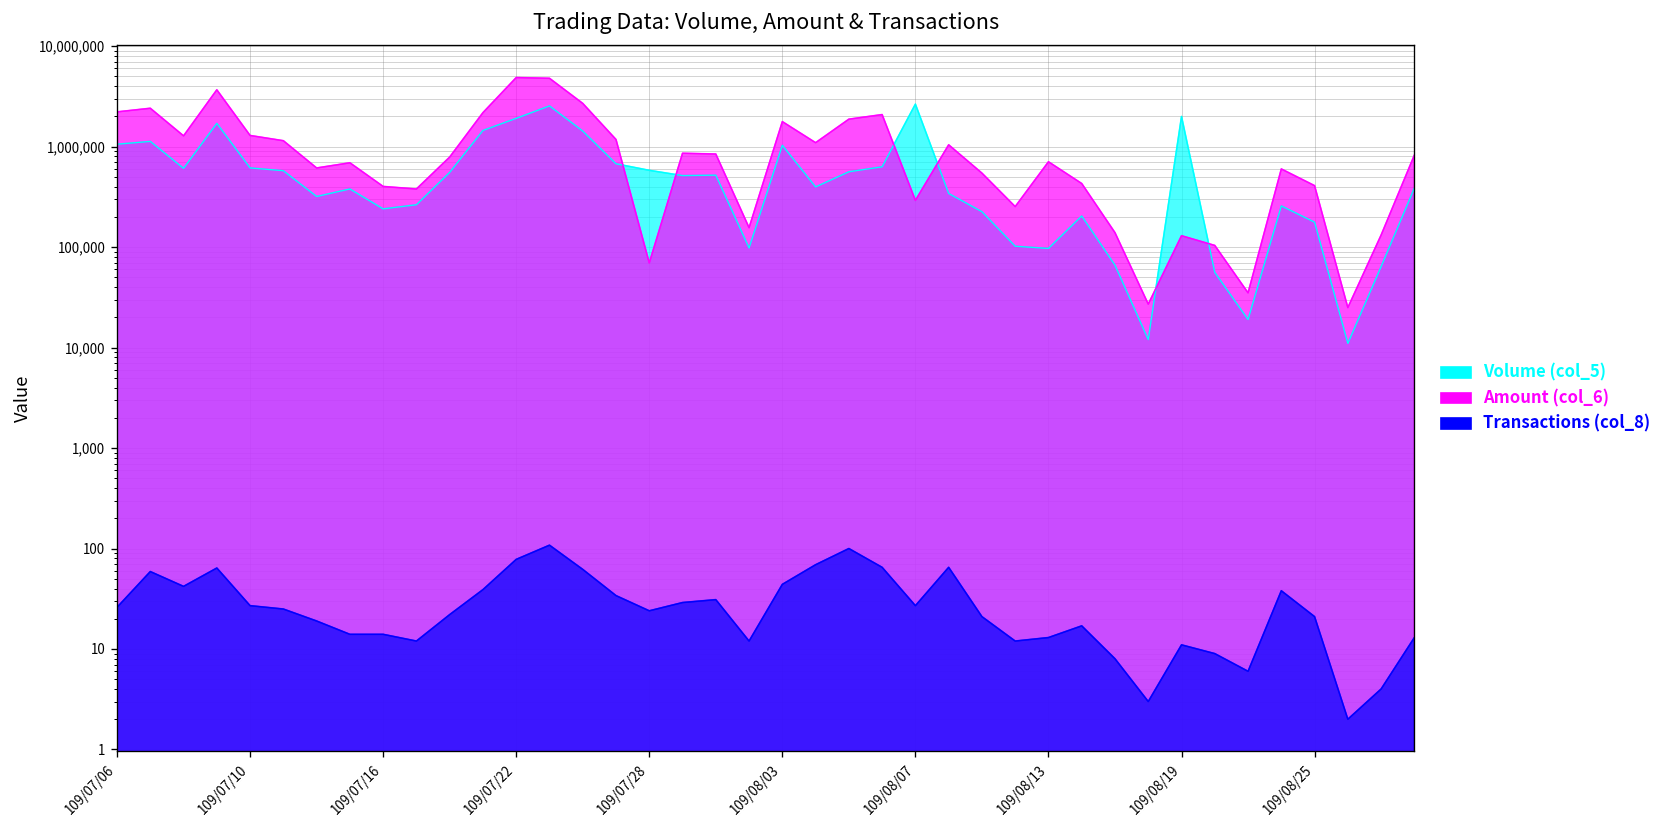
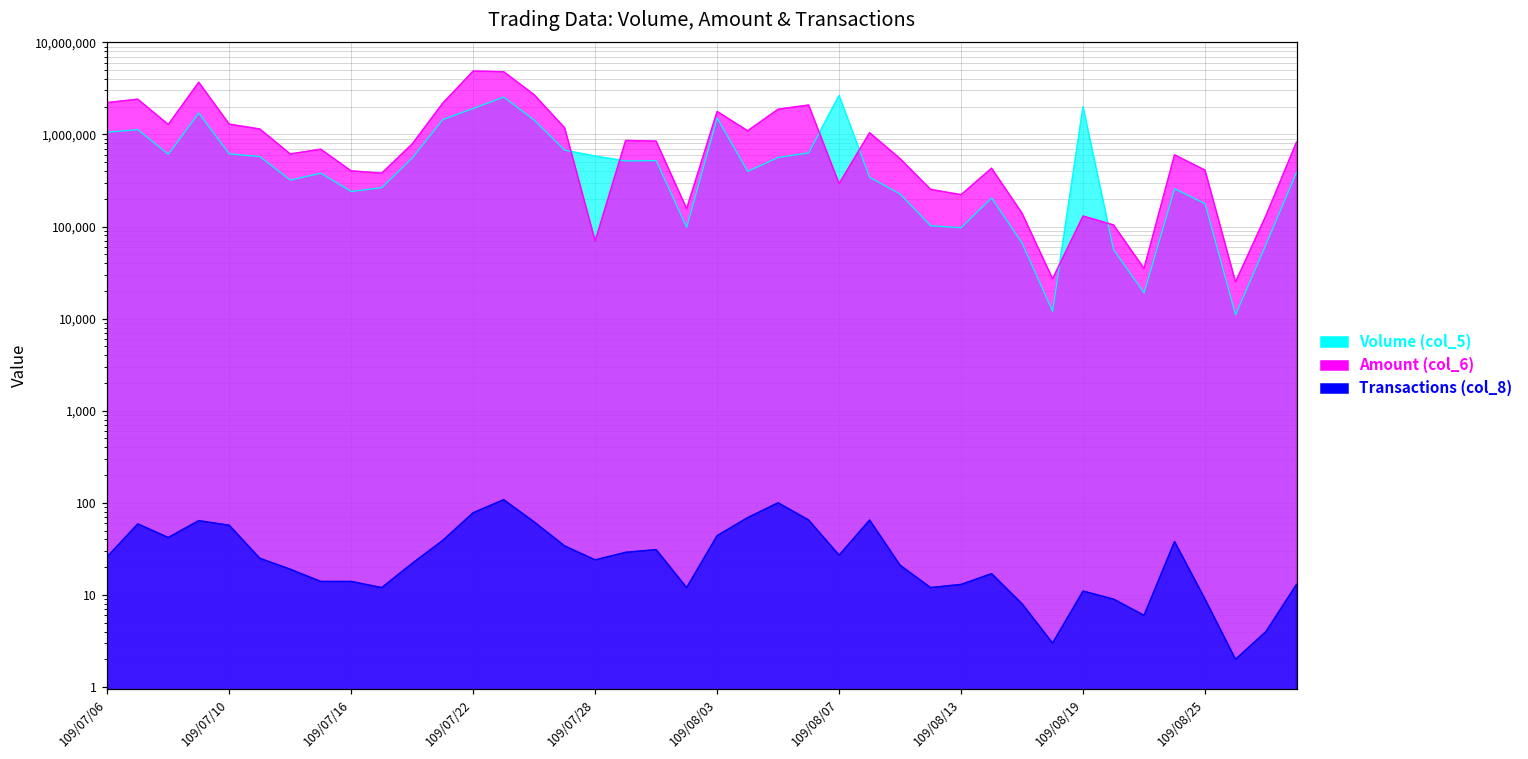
  {
    "Volume (col_5)": {
      "109/07/06": "1,100,000",
      "109/07/10": "600,000",
      "109/07/16": "240,000",
      "109/07/22": "1,900,000",
      "109/07/28": "600,000",
-     "109/08/03": "1,000,000",
+     "109/08/03": "1,500,000",
      "109/08/07": "2,600,000",
      "109/08/13": "100,000",
      "109/08/19": "2,000,000",
      "109/08/25": "180,000"
    },
    "Amount (col_6)": {
      "109/07/06": "2,200,000",
      "109/07/10": "1,300,000",
      "109/07/16": "400,000",
      "109/07/22": "5,000,000",
      "109/07/28": "70,000",
      "109/08/03": "1,800,000",
      "109/08/07": "290,000",
-     "109/08/13": "700,000",
+     "109/08/13": "220,000",
      "109/08/19": "130,000",
      "109/08/25": "400,000"
    },
    "Transactions (col_8)": {
      "109/07/06": "26",
-     "109/07/10": "27",
+     "109/07/10": "60",
      "109/07/16": "14",
      "109/07/22": "80",
      "109/07/28": "24",
      "109/08/03": "40",
      "109/08/07": "27",
      "109/08/13": "13",
      "109/08/19": "11",
-     "109/08/25": "21"
+     "109/08/25": "9"
    }
  }
